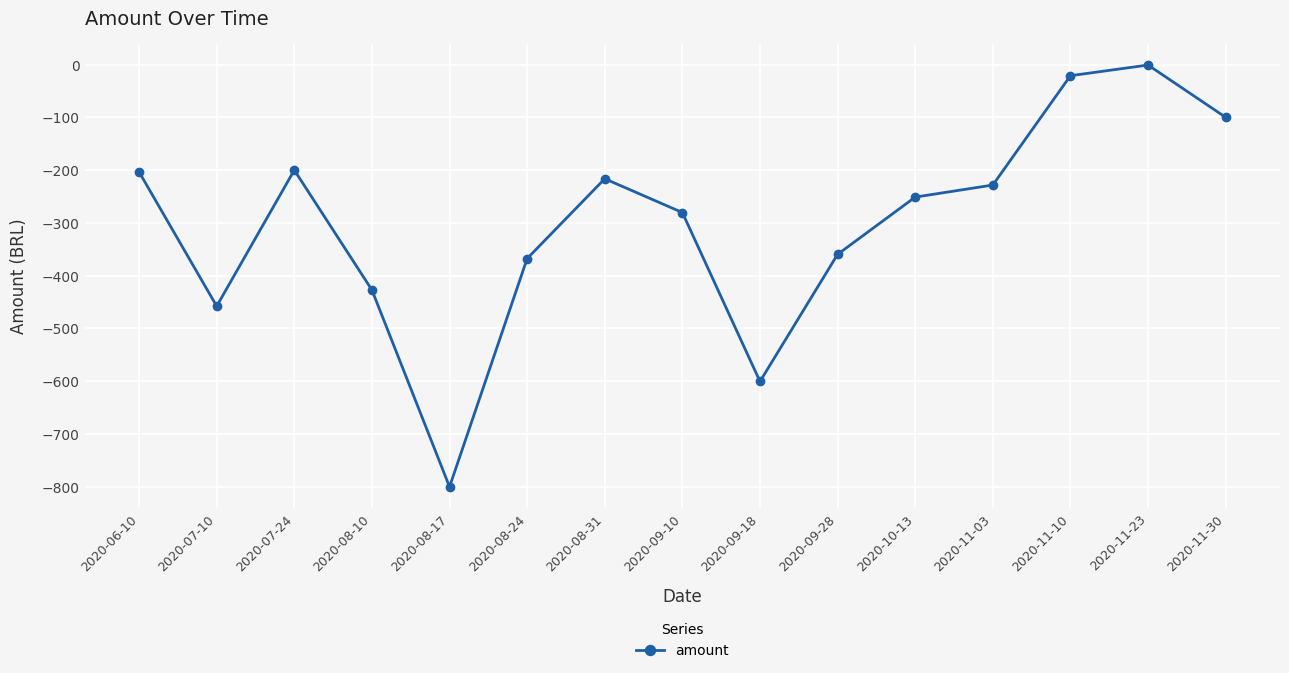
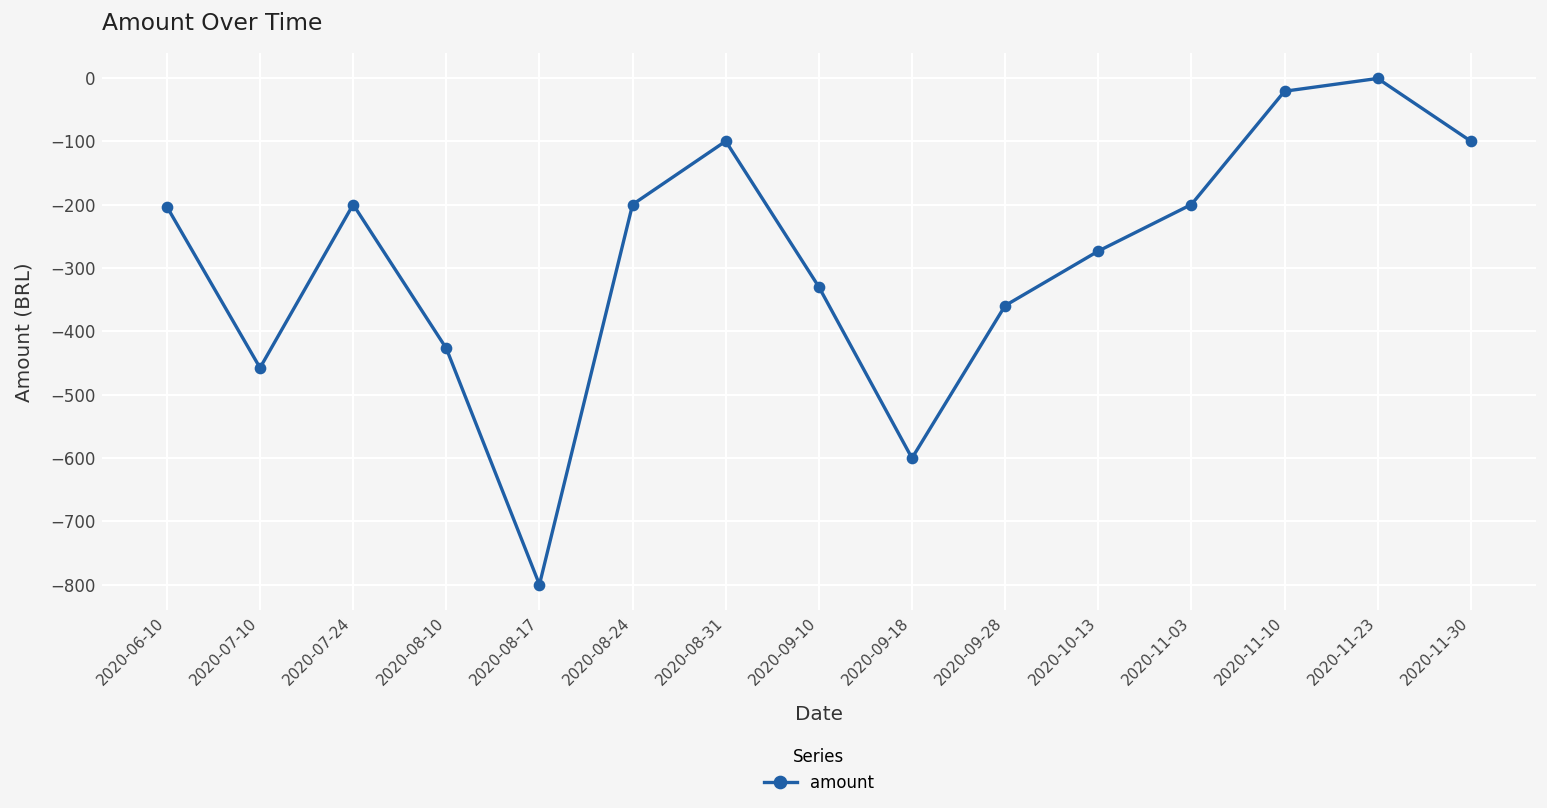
  {
    "2020-06-10": -200,
    "2020-07-10": -460,
    "2020-07-24": -200,
    "2020-08-10": -430,
    "2020-08-17": -800,
-   "2020-08-24": -370,
-   "2020-08-31": -220,
-   "2020-09-10": -280,
+   "2020-08-24": -200,
+   "2020-08-31": -100,
+   "2020-09-10": -330,
    "2020-09-18": -600,
    "2020-09-28": -360,
-   "2020-10-13": -250,
-   "2020-11-03": -230,
+   "2020-10-13": -270,
+   "2020-11-03": -200,
    "2020-11-10": -20,
    "2020-11-23": 0,
    "2020-11-30": -100
  }
